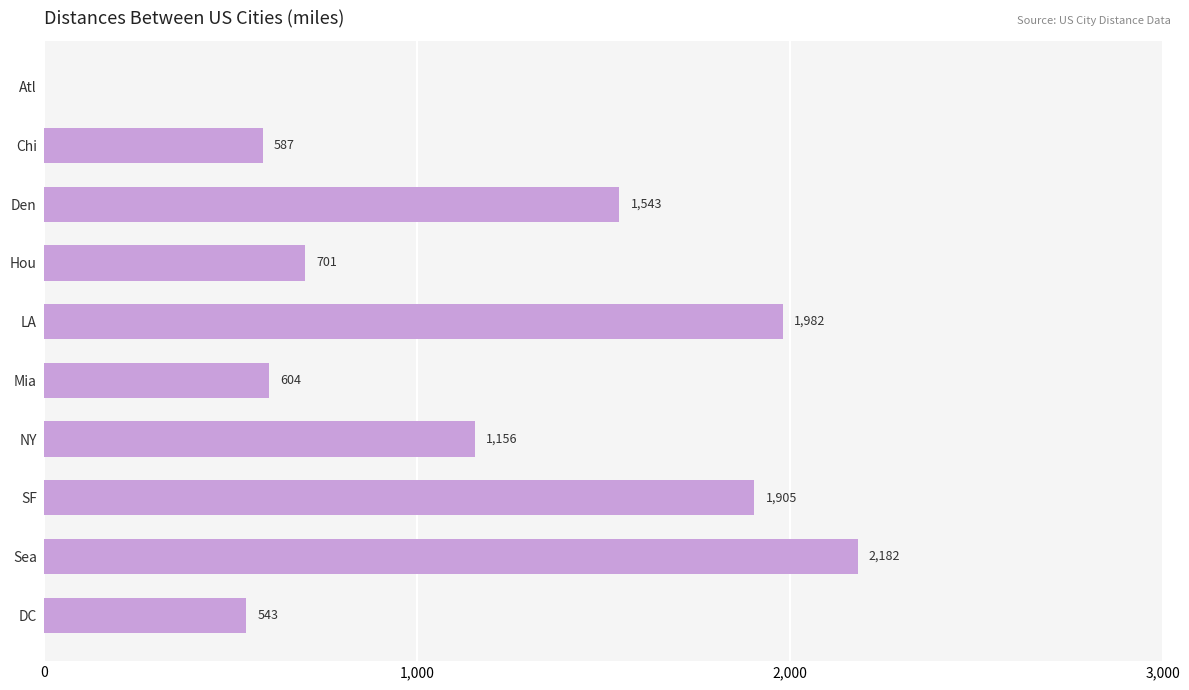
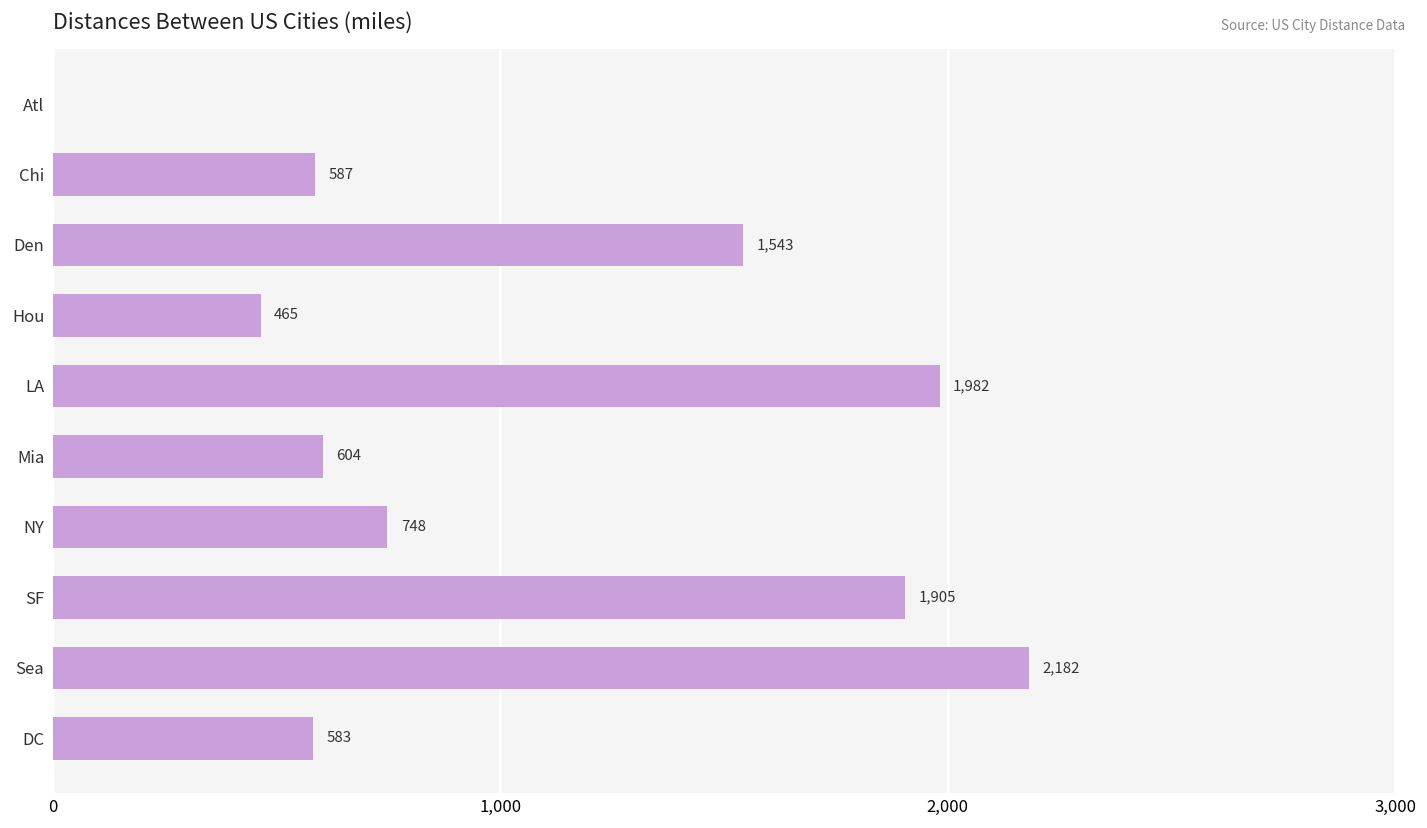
  {
    "Chi": "587",
    "Den": "1,543",
-   "Hou": "701",
+   "Hou": "465",
    "LA": "1,982",
    "Mia": "604",
-   "NY": "1,156",
+   "NY": "748",
    "SF": "1,905",
    "Sea": "2,182",
-   "DC": "543"
+   "DC": "583"
  }
